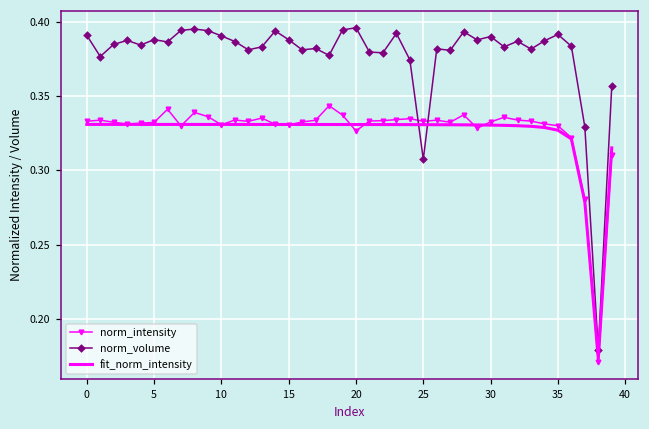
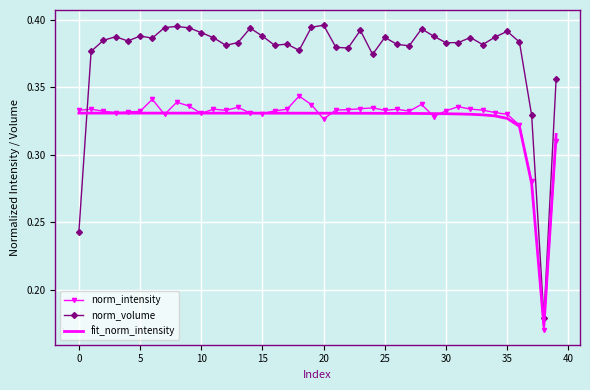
  {
    "norm_volume": {
-     "0": 0.391,
+     "0": 0.243,
      "5": 0.388,
      "10": 0.391,
      "15": 0.388,
      "20": 0.396,
-     "25": 0.307,
-     "30": 0.390,
+     "25": 0.387,
+     "30": 0.383,
      "35": 0.391
    }
  }
